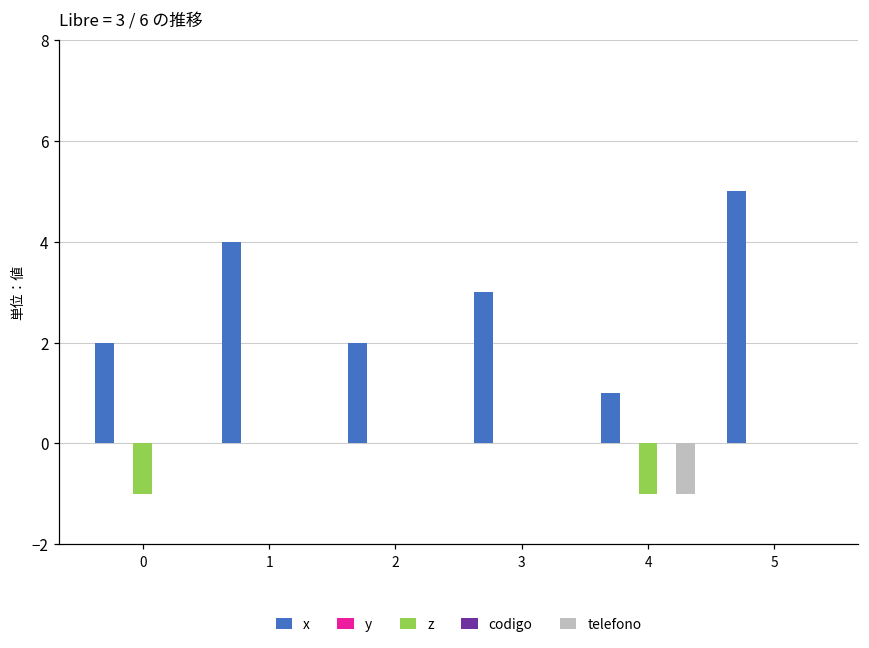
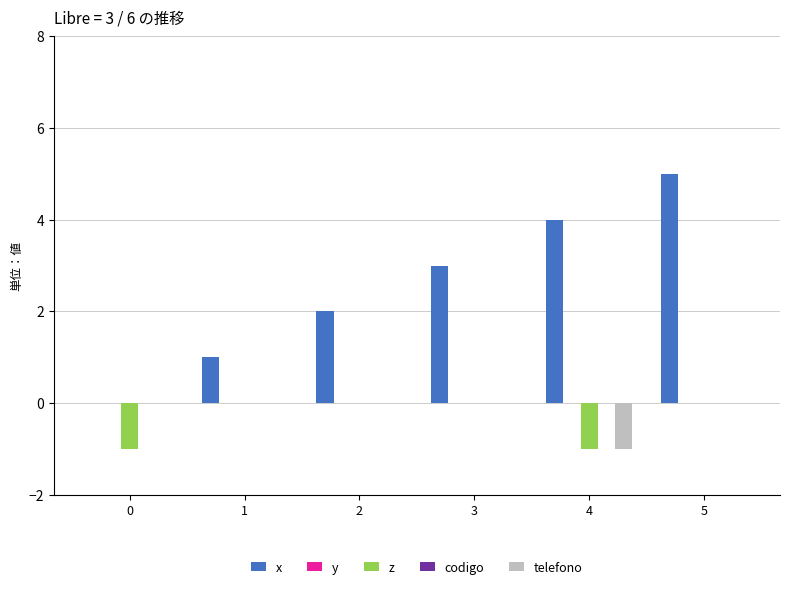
  {
    "x": {
-     "0": 2,
-     "1": 4,
+     "0": 0,
+     "1": 1,
      "2": 2,
      "3": 3,
-     "4": 1,
+     "4": 4,
      "5": 5
    },
    "y": {
      "0": 0,
      "1": 0,
      "2": 0,
      "3": 0,
      "4": 0,
      "5": 0
    },
    "z": {
      "0": -1,
      "1": 0,
      "2": 0,
      "3": 0,
      "4": -1,
      "5": 0
    },
    "codigo": {
      "0": 0,
      "1": 0,
      "2": 0,
      "3": 0,
      "4": 0,
      "5": 0
    },
    "telefono": {
      "0": 0,
      "1": 0,
      "2": 0,
      "3": 0,
      "4": -1,
      "5": 0
    }
  }
